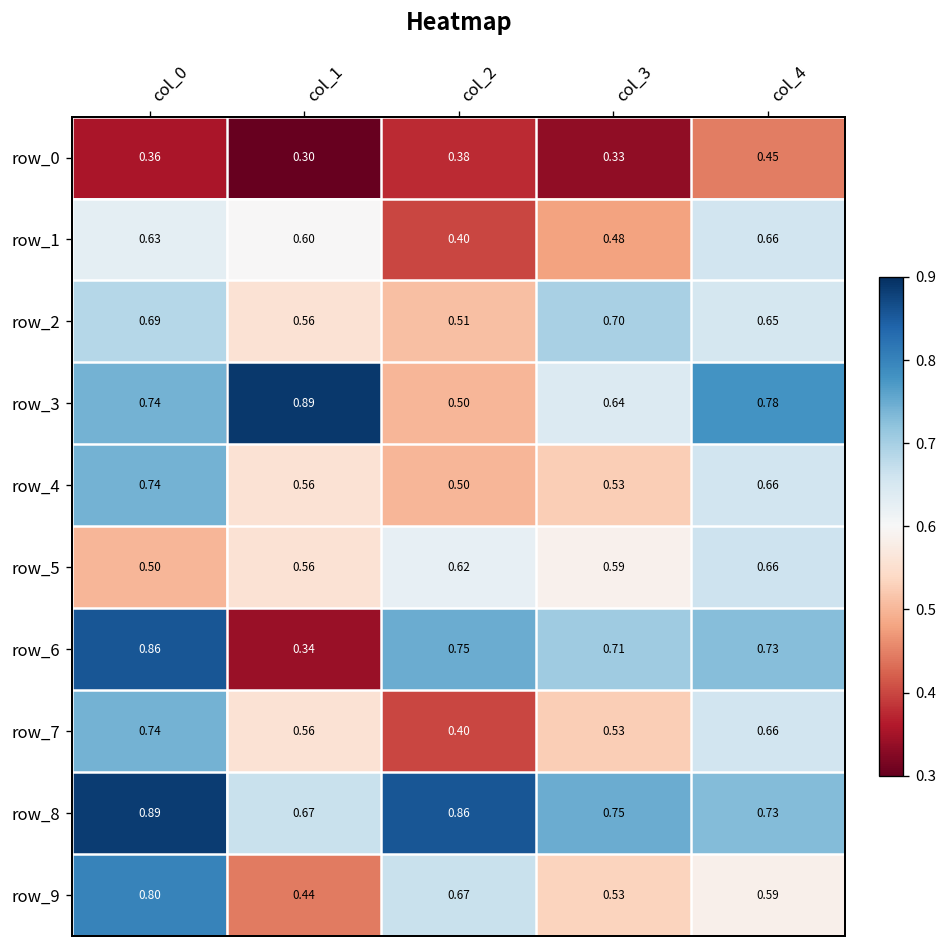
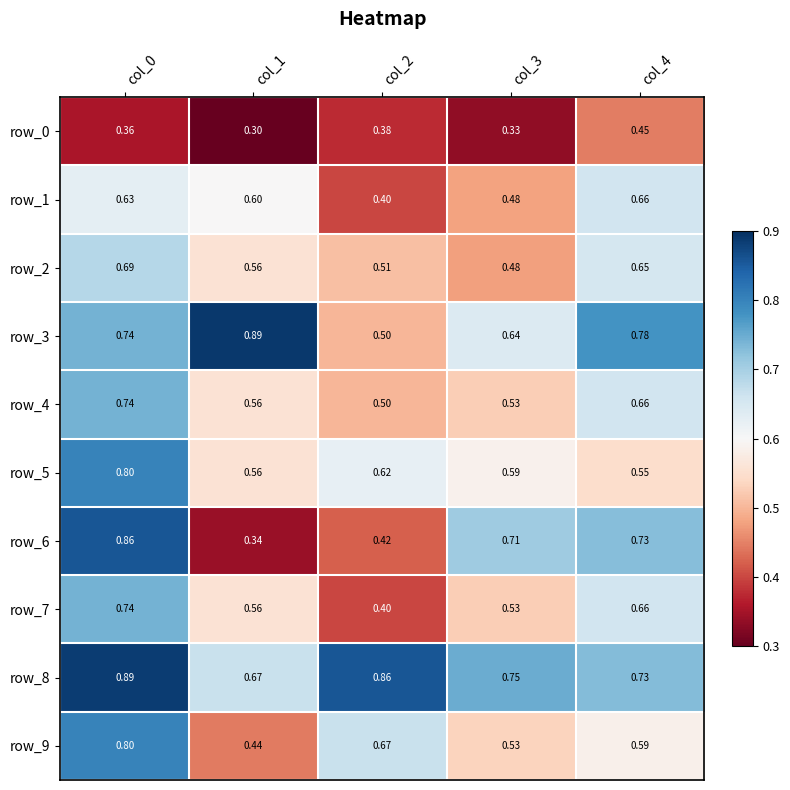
  {
    "row_0": {
      "col_0": 0.36,
      "col_1": 0.30,
      "col_2": 0.38,
      "col_3": 0.33,
      "col_4": 0.45
    },
    "row_1": {
      "col_0": 0.63,
      "col_1": 0.60,
      "col_2": 0.40,
      "col_3": 0.48,
      "col_4": 0.66
    },
    "row_2": {
      "col_0": 0.69,
      "col_1": 0.56,
      "col_2": 0.51,
-     "col_3": 0.70,
+     "col_3": 0.48,
      "col_4": 0.65
    },
    "row_3": {
      "col_0": 0.74,
      "col_1": 0.89,
      "col_2": 0.50,
      "col_3": 0.64,
      "col_4": 0.78
    },
    "row_4": {
      "col_0": 0.74,
      "col_1": 0.56,
      "col_2": 0.50,
      "col_3": 0.53,
      "col_4": 0.66
    },
    "row_5": {
-     "col_0": 0.50,
+     "col_0": 0.80,
      "col_1": 0.56,
      "col_2": 0.62,
      "col_3": 0.59,
-     "col_4": 0.66
+     "col_4": 0.55
    },
    "row_6": {
      "col_0": 0.86,
      "col_1": 0.34,
-     "col_2": 0.75,
+     "col_2": 0.42,
      "col_3": 0.71,
      "col_4": 0.73
    },
    "row_7": {
      "col_0": 0.74,
      "col_1": 0.56,
      "col_2": 0.40,
      "col_3": 0.53,
      "col_4": 0.66
    },
    "row_8": {
      "col_0": 0.89,
      "col_1": 0.67,
      "col_2": 0.86,
      "col_3": 0.75,
      "col_4": 0.73
    },
    "row_9": {
      "col_0": 0.80,
      "col_1": 0.44,
      "col_2": 0.67,
      "col_3": 0.53,
      "col_4": 0.59
    }
  }
